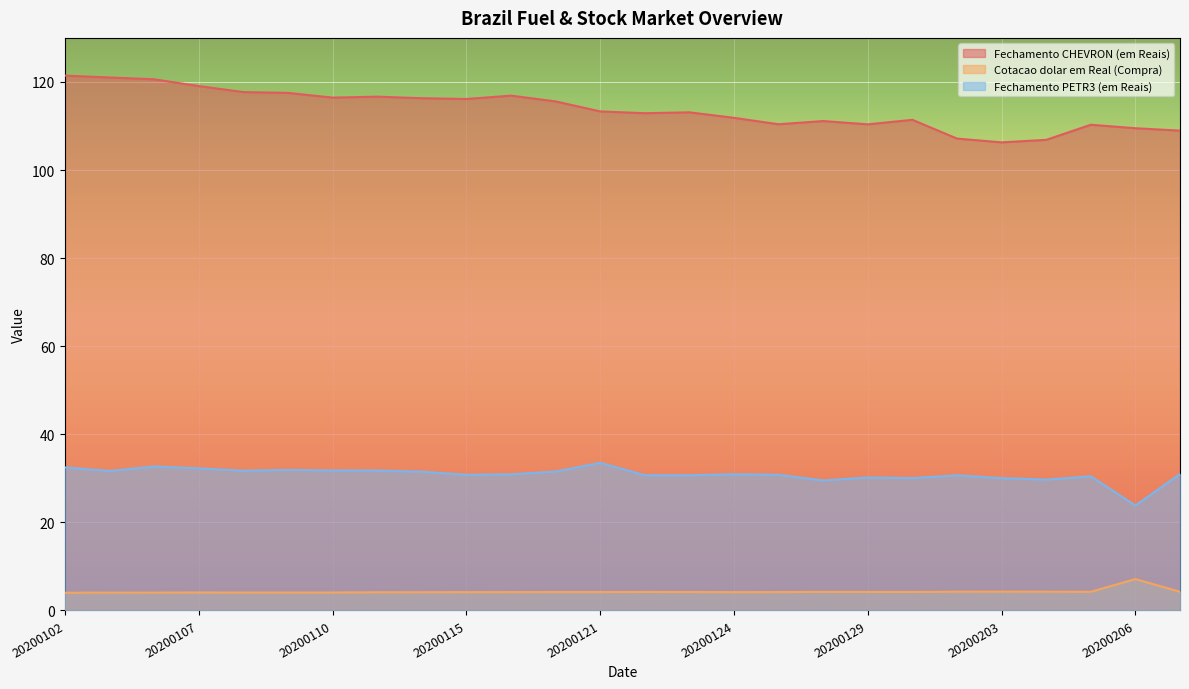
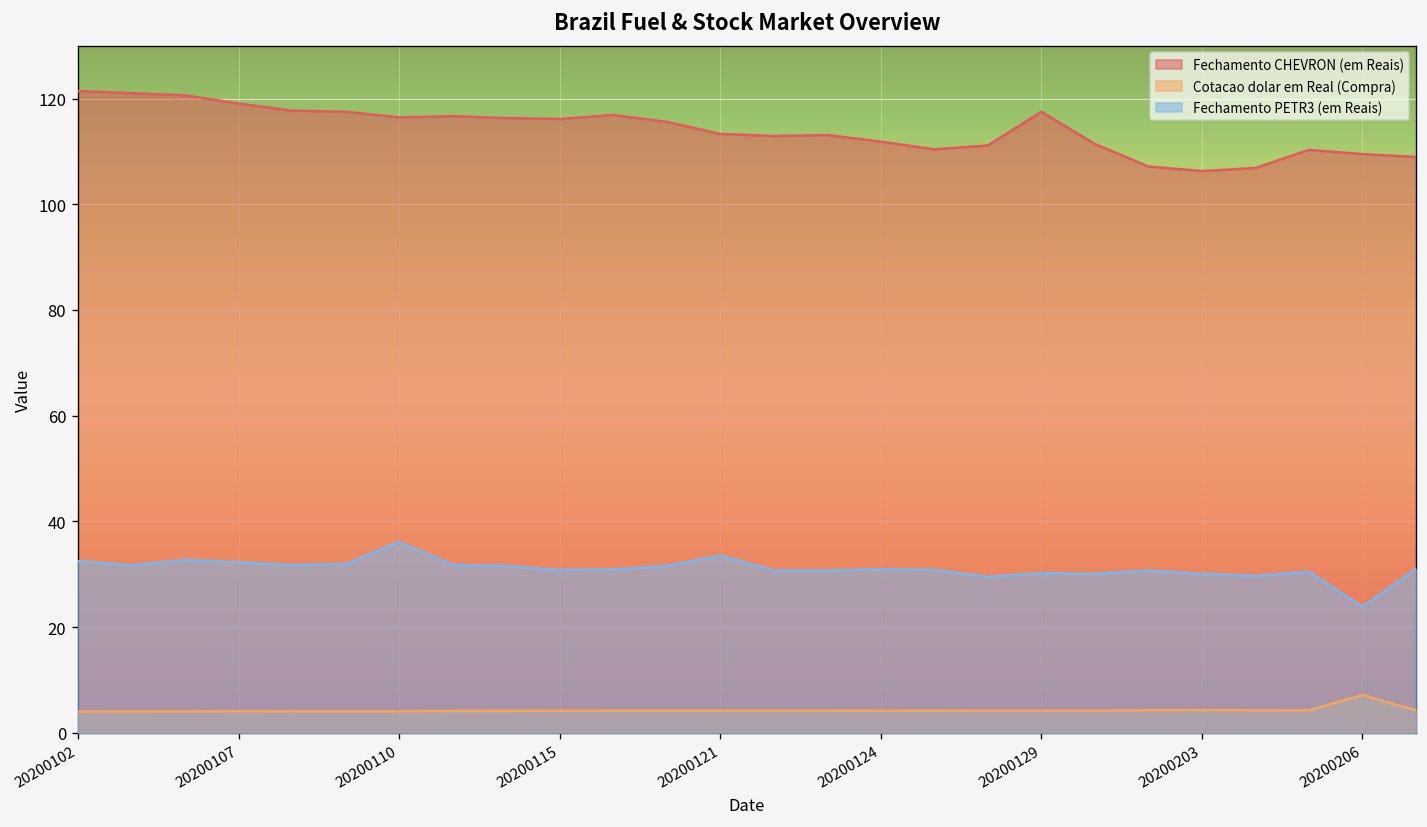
  {
    "Fechamento CHEVRON (em Reais)": {
      "20200102": 121,
      "20200107": 119,
      "20200110": 116,
      "20200115": 116,
      "20200121": 113,
      "20200124": 112,
-     "20200129": 110,
+     "20200129": 117,
      "20200203": 106,
      "20200206": 109
    },
    "Cotacao dolar em Real (Compra)": {
      "20200102": 4,
      "20200107": 4,
      "20200110": 4,
      "20200115": 4,
      "20200121": 4,
      "20200124": 4,
      "20200129": 4,
      "20200203": 4,
      "20200206": 7
    },
    "Fechamento PETR3 (em Reais)": {
      "20200102": 32,
      "20200107": 32,
-     "20200110": 32,
+     "20200110": 36,
      "20200115": 31,
      "20200121": 34,
      "20200124": 31,
      "20200129": 30,
      "20200203": 30,
      "20200206": 24
    }
  }
